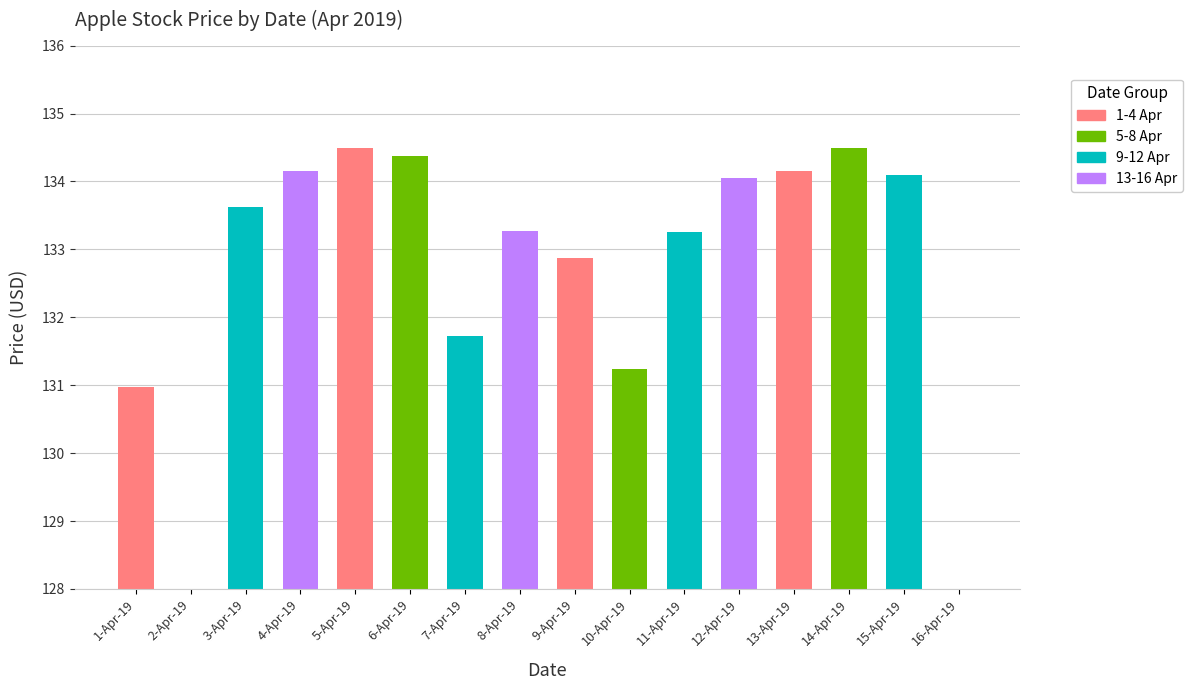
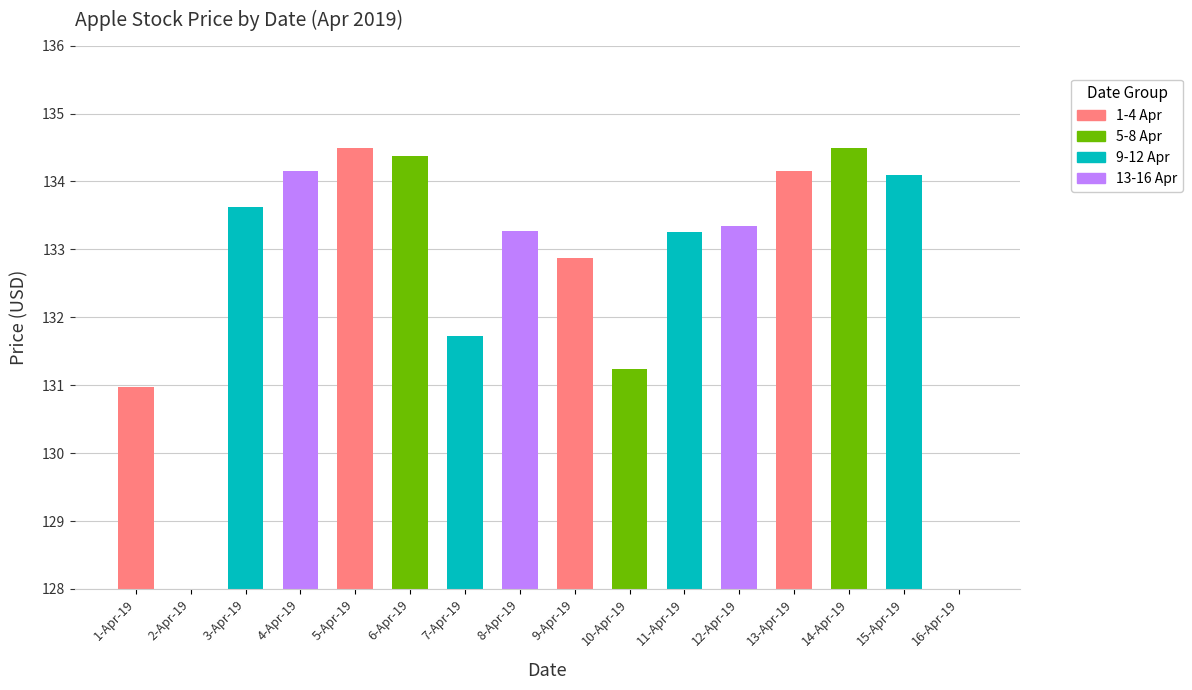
  {
    "1-Apr-19": 131.0,
    "3-Apr-19": 133.6,
    "4-Apr-19": 134.2,
    "5-Apr-19": 134.5,
    "6-Apr-19": 134.4,
    "7-Apr-19": 131.7,
    "8-Apr-19": 133.3,
    "9-Apr-19": 132.9,
    "10-Apr-19": 131.2,
    "11-Apr-19": 133.3,
-   "12-Apr-19": 134.1,
+   "12-Apr-19": 133.4,
    "13-Apr-19": 134.2,
    "14-Apr-19": 134.5,
    "15-Apr-19": 134.1
  }
